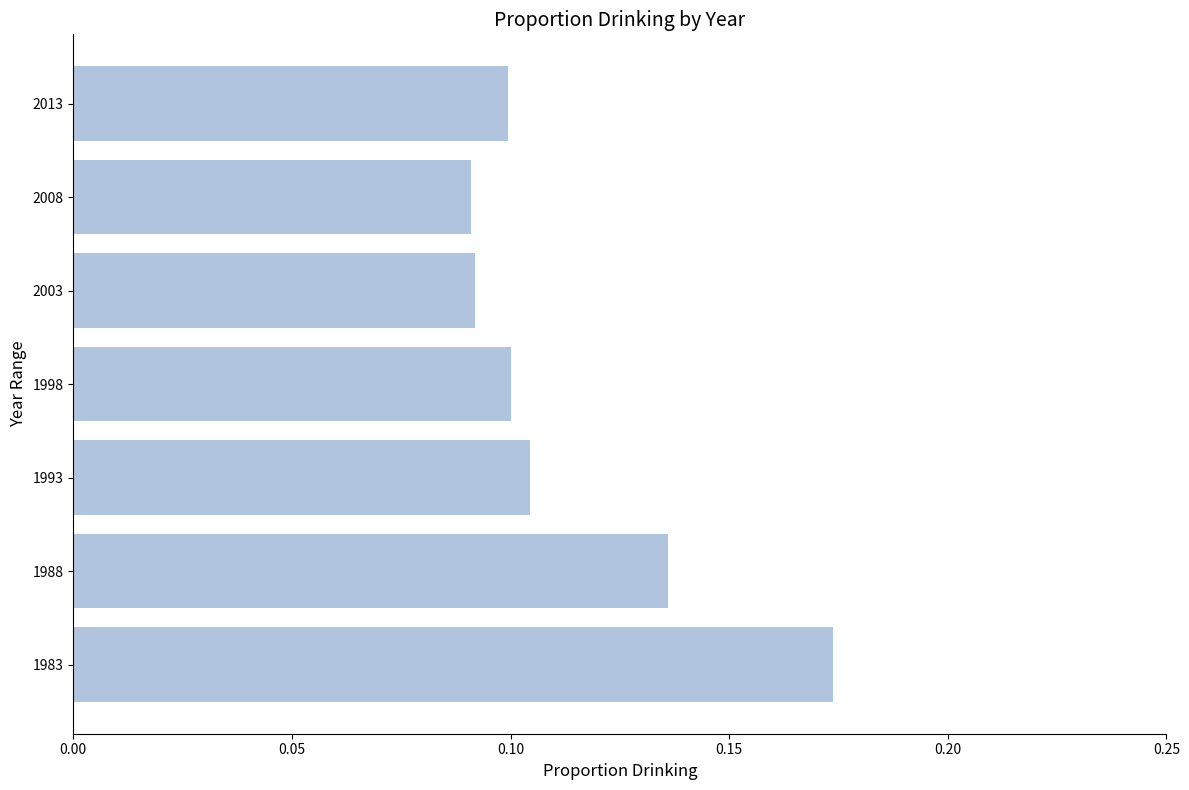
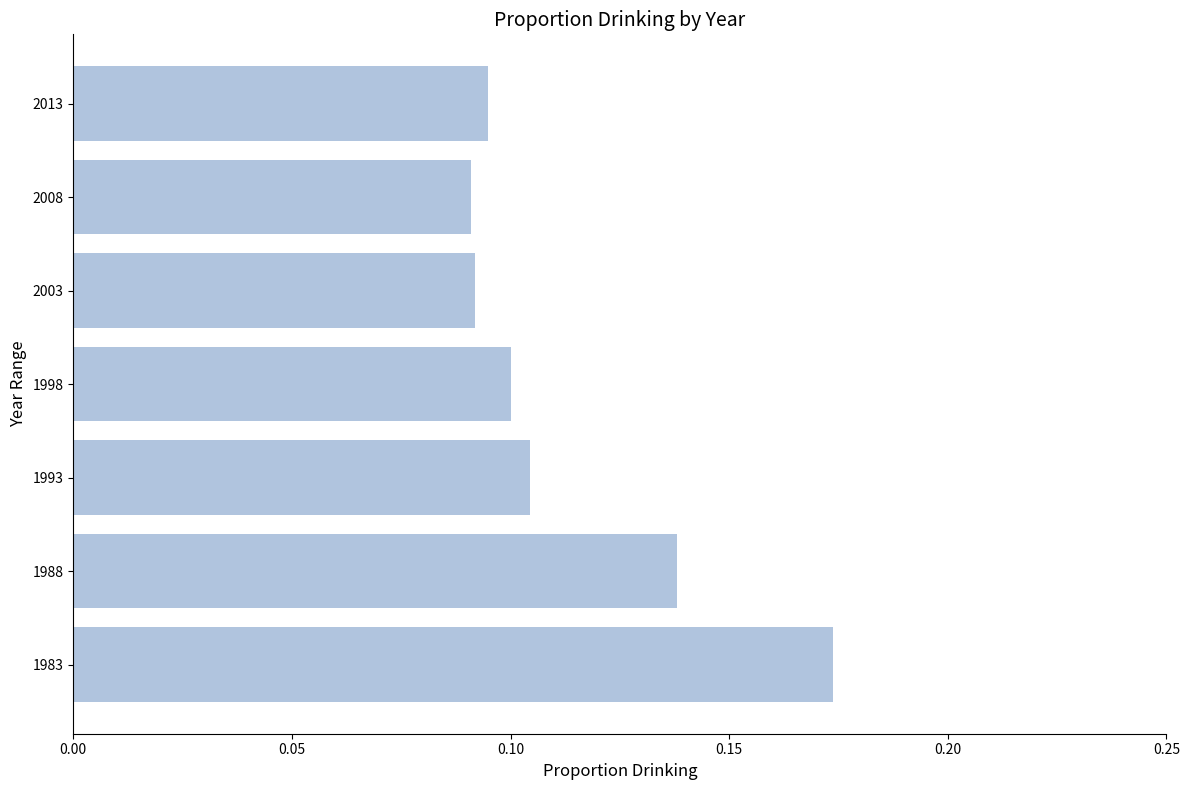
  {
-   "2013": 0.099,
+   "2013": 0.095,
    "2008": 0.091,
    "2003": 0.092,
    "1998": 0.100,
    "1993": 0.104,
-   "1988": 0.136,
+   "1988": 0.138,
    "1983": 0.174
  }
